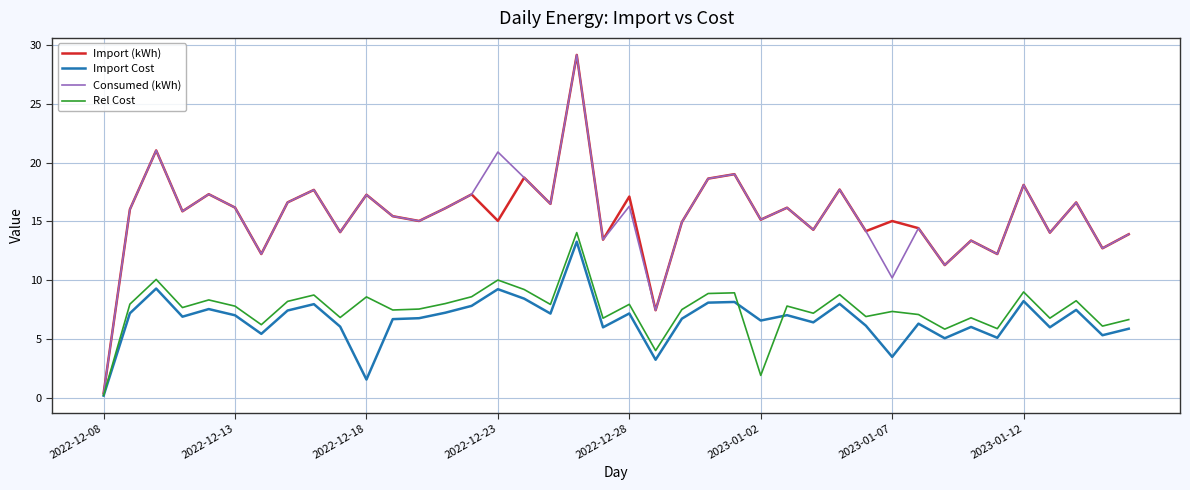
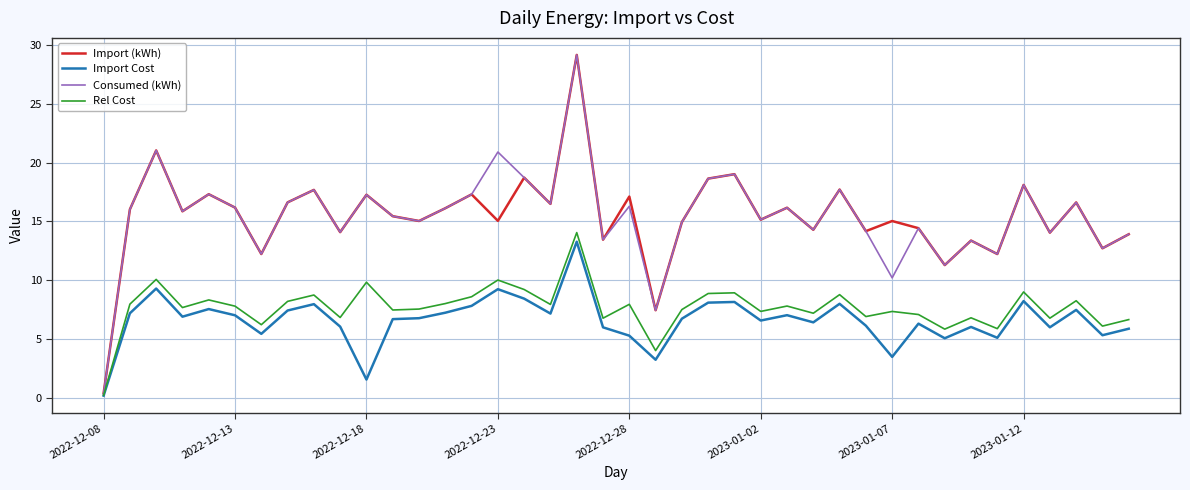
  {
    "Import (kWh)": {
      "2022-12-23": 15.1,
      "2022-12-28": 17.1,
      "2023-01-07": 15.0
    },
    "Import Cost": {
      "2022-12-13": 7.0,
      "2022-12-18": 1.5,
      "2022-12-23": 9.2,
-     "2022-12-28": 7.2,
+     "2022-12-28": 5.3,
      "2023-01-02": 6.6,
      "2023-01-07": 3.5,
      "2023-01-12": 8.2
    },
    "Consumed (kWh)": {
      "2022-12-23": 20.9,
      "2022-12-28": 16.3,
      "2023-01-07": 10.2
    },
    "Rel Cost": {
      "2022-12-13": 7.8,
-     "2022-12-18": 8.6,
+     "2022-12-18": 9.8,
      "2022-12-23": 10.0,
      "2022-12-28": 7.9,
-     "2023-01-02": 1.9,
+     "2023-01-02": 7.3,
      "2023-01-07": 7.3,
      "2023-01-12": 9.0
    }
  }
